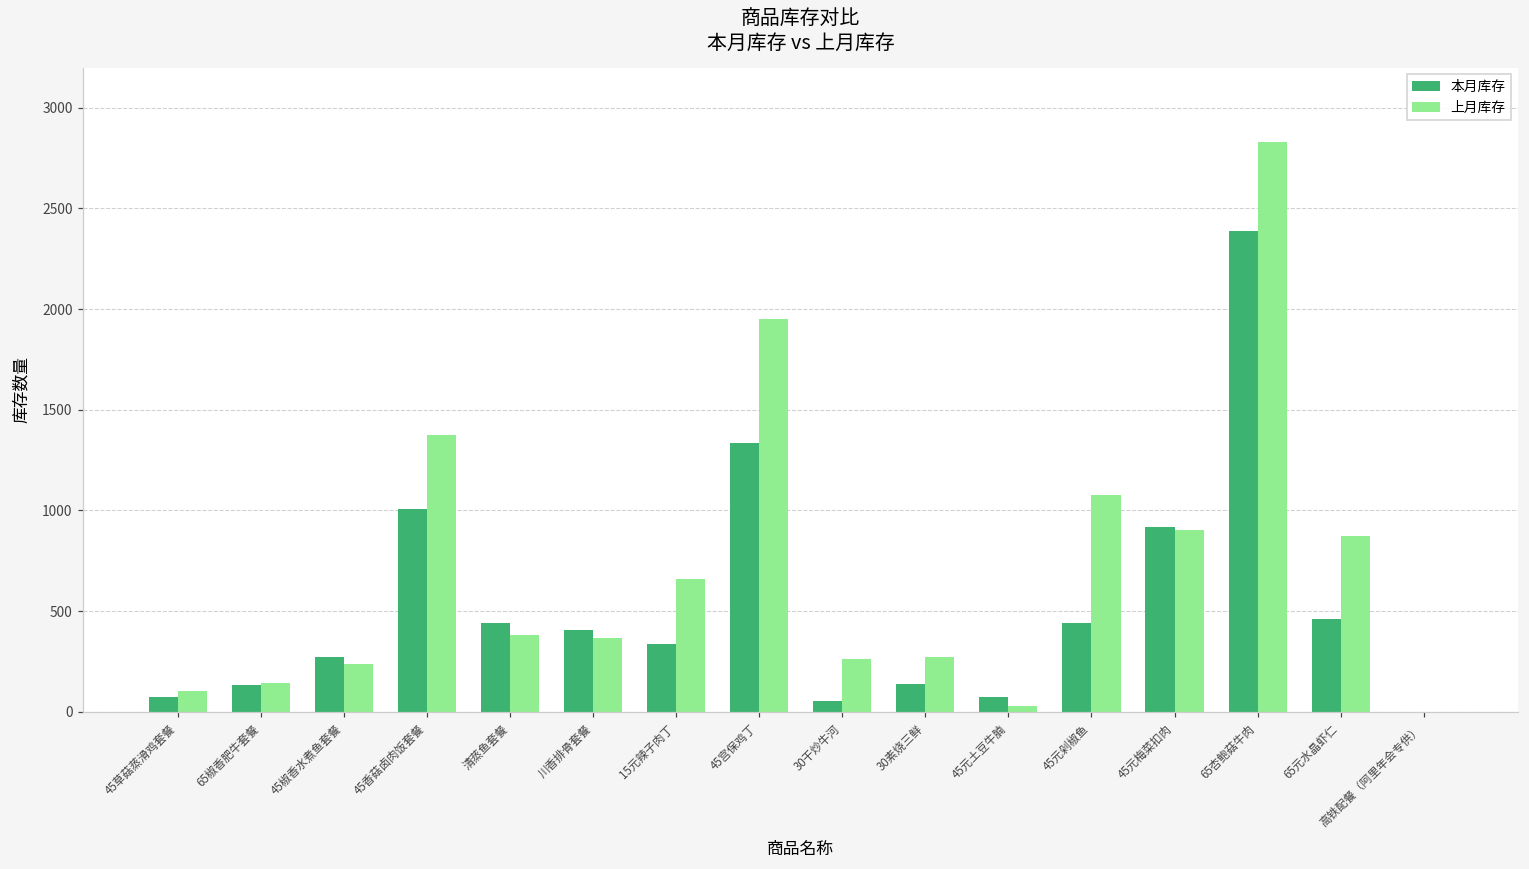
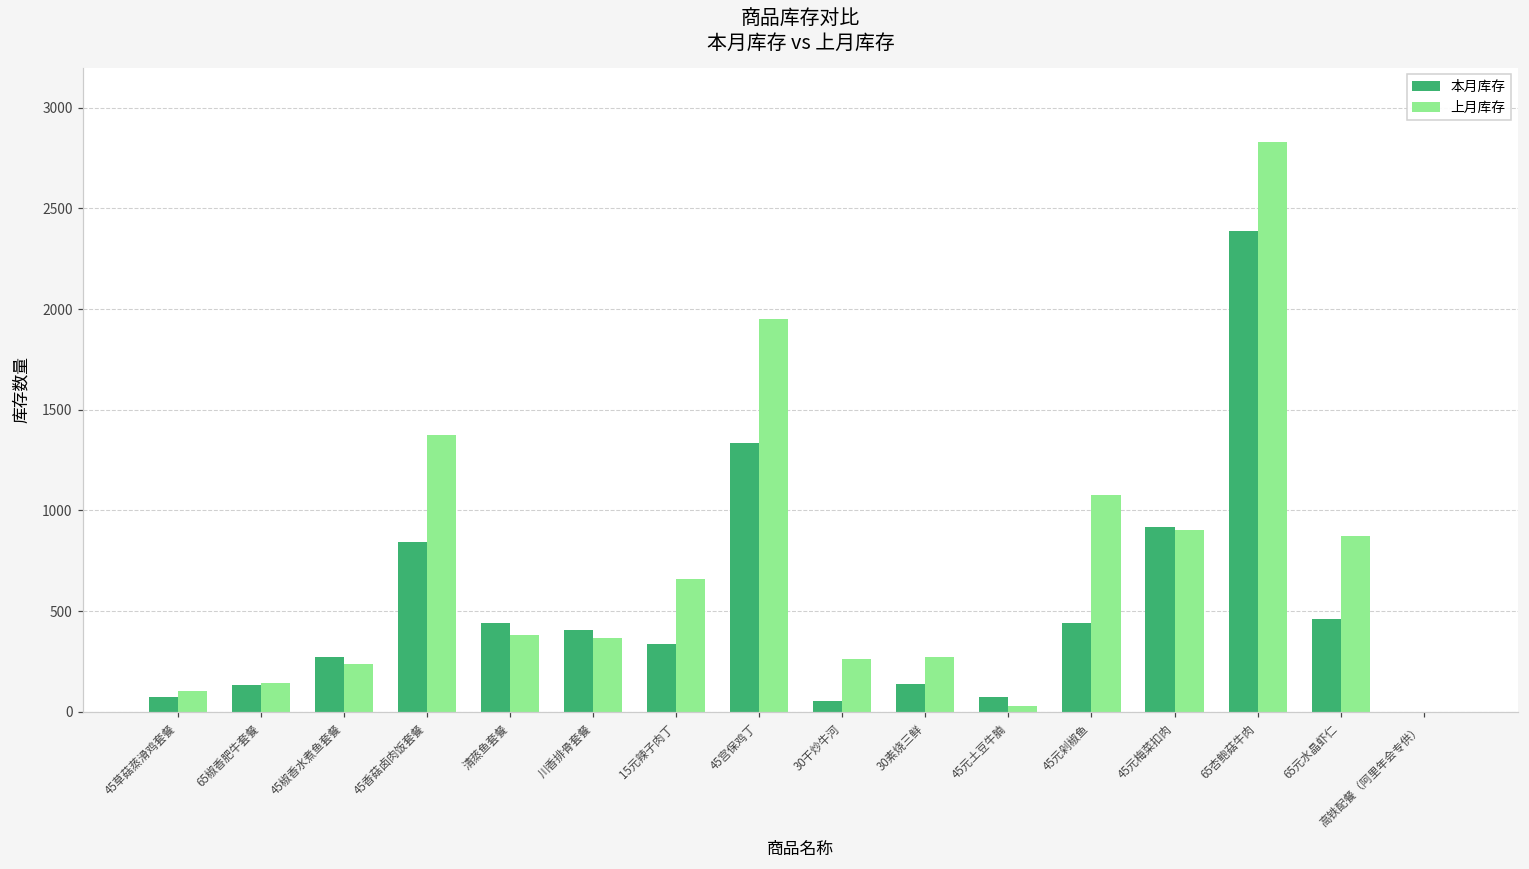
  {
    "本月库存": {
      "45草菇蒸滑鸡套餐": 70,
      "65椒香肥牛套餐": 130,
      "45椒香水煮鱼套餐": 270,
-     "45香菇卤肉饭套餐": 1010,
+     "45香菇卤肉饭套餐": 840,
      "清蒸鱼套餐": 440,
      "川香排骨套餐": 410,
      "15元辣子肉丁": 340,
      "45宫保鸡丁": 1340,
      "30干炒牛河": 60,
      "30素烧三鲜": 140,
      "45元土豆牛腩": 70,
      "45元剁椒鱼": 440,
      "45元梅菜扣肉": 920,
      "65杏鲍菇牛肉": 2390,
      "65元水晶虾仁": 460,
      "高铁配餐（阿里年会专供）": 0
    },
    "上月库存": {
      "45草菇蒸滑鸡套餐": 110,
      "65椒香肥牛套餐": 140,
      "45椒香水煮鱼套餐": 240,
      "45香菇卤肉饭套餐": 1380,
      "清蒸鱼套餐": 380,
      "川香排骨套餐": 370,
      "15元辣子肉丁": 660,
      "45宫保鸡丁": 1950,
      "30干炒牛河": 260,
      "30素烧三鲜": 270,
      "45元土豆牛腩": 30,
      "45元剁椒鱼": 1080,
      "45元梅菜扣肉": 900,
      "65杏鲍菇牛肉": 2830,
      "65元水晶虾仁": 870,
      "高铁配餐（阿里年会专供）": 0
    }
  }
